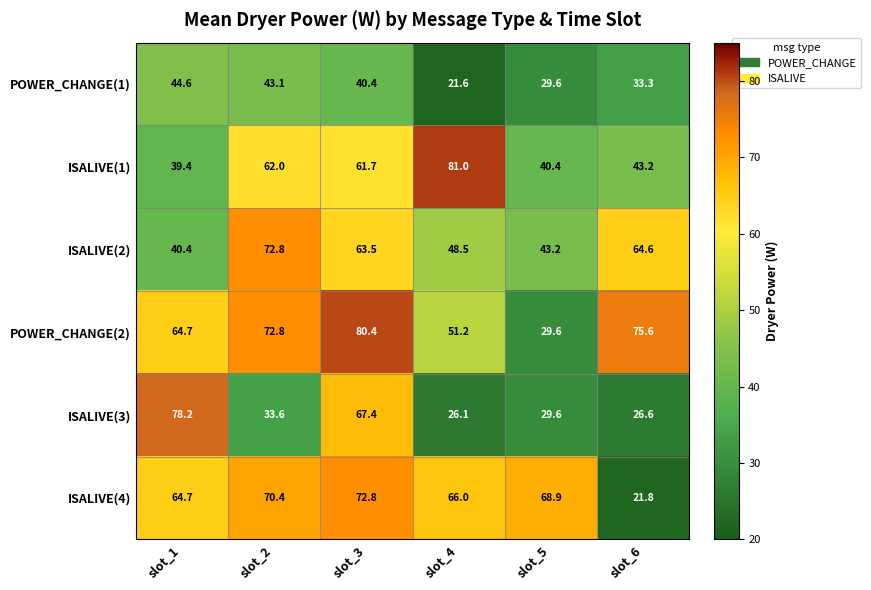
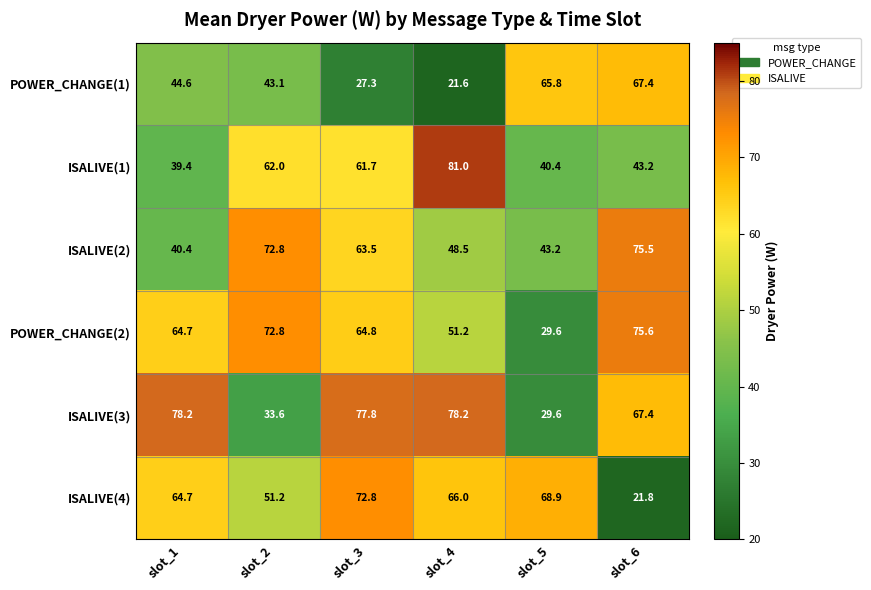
  {
    "POWER_CHANGE(1)": {
      "slot_1": 44.6,
      "slot_2": 43.1,
-     "slot_3": 40.4,
+     "slot_3": 27.3,
      "slot_4": 21.6,
-     "slot_5": 29.6,
-     "slot_6": 33.3
+     "slot_5": 65.8,
+     "slot_6": 67.4
    },
    "ISALIVE(1)": {
      "slot_1": 39.4,
      "slot_2": 62.0,
      "slot_3": 61.7,
      "slot_4": 81.0,
      "slot_5": 40.4,
      "slot_6": 43.2
    },
    "ISALIVE(2)": {
      "slot_1": 40.4,
      "slot_2": 72.8,
      "slot_3": 63.5,
      "slot_4": 48.5,
      "slot_5": 43.2,
-     "slot_6": 64.6
+     "slot_6": 75.5
    },
    "POWER_CHANGE(2)": {
      "slot_1": 64.7,
      "slot_2": 72.8,
-     "slot_3": 80.4,
+     "slot_3": 64.8,
      "slot_4": 51.2,
      "slot_5": 29.6,
      "slot_6": 75.6
    },
    "ISALIVE(3)": {
      "slot_1": 78.2,
      "slot_2": 33.6,
-     "slot_3": 67.4,
-     "slot_4": 26.1,
+     "slot_3": 77.8,
+     "slot_4": 78.2,
      "slot_5": 29.6,
-     "slot_6": 26.6
+     "slot_6": 67.4
    },
    "ISALIVE(4)": {
      "slot_1": 64.7,
-     "slot_2": 70.4,
+     "slot_2": 51.2,
      "slot_3": 72.8,
      "slot_4": 66.0,
      "slot_5": 68.9,
      "slot_6": 21.8
    }
  }
